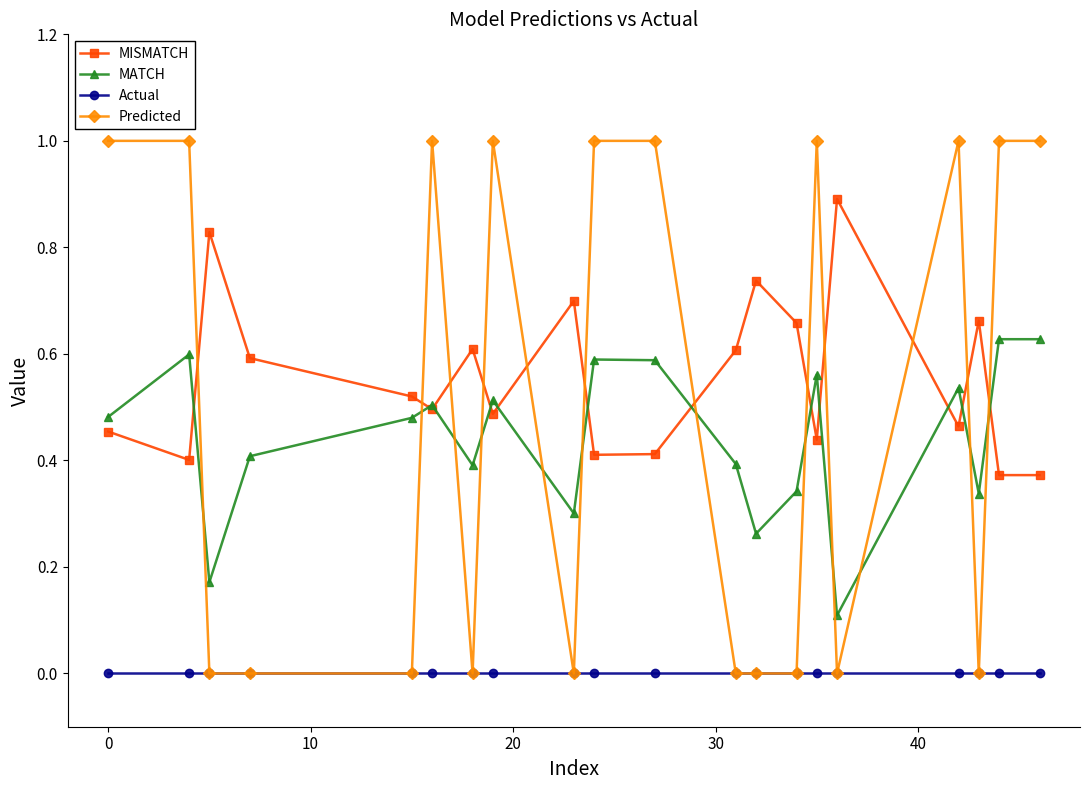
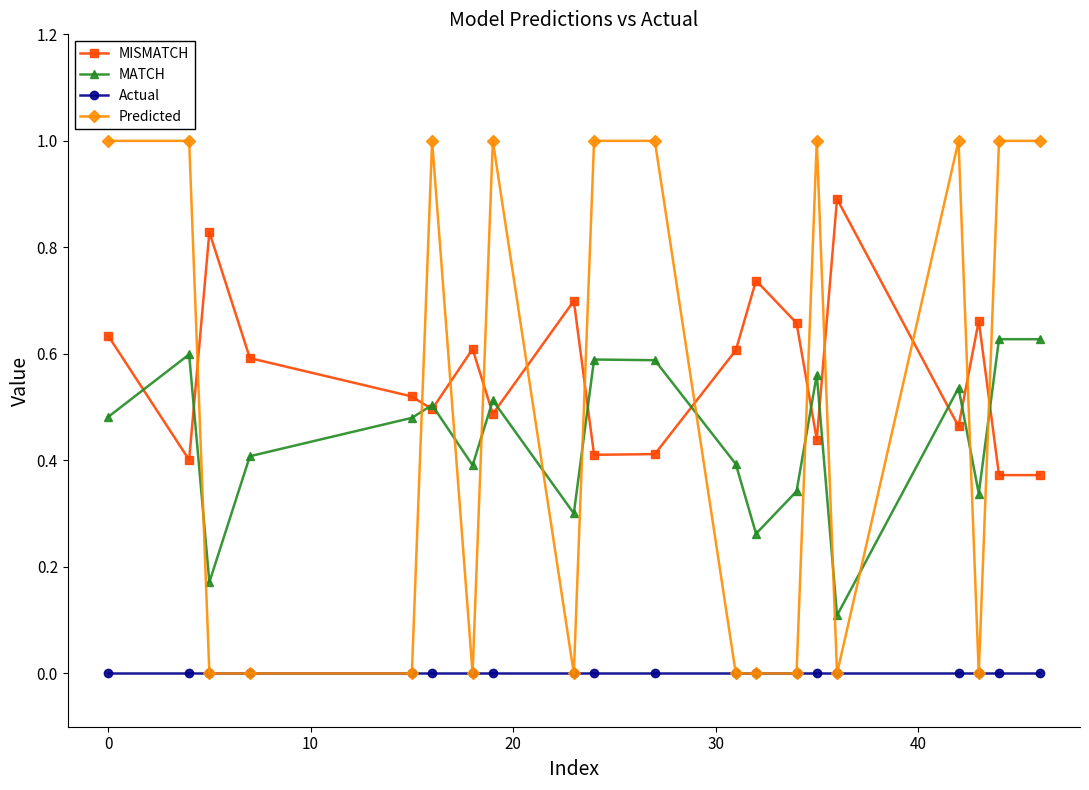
  {
    "MISMATCH": {
-     "0": 0.45
+     "0": 0.63
    },
    "MATCH": {
      "0": 0.48
    },
    "Actual": {
      "0": 0.00
    },
    "Predicted": {
      "0": 1.00
    }
  }
